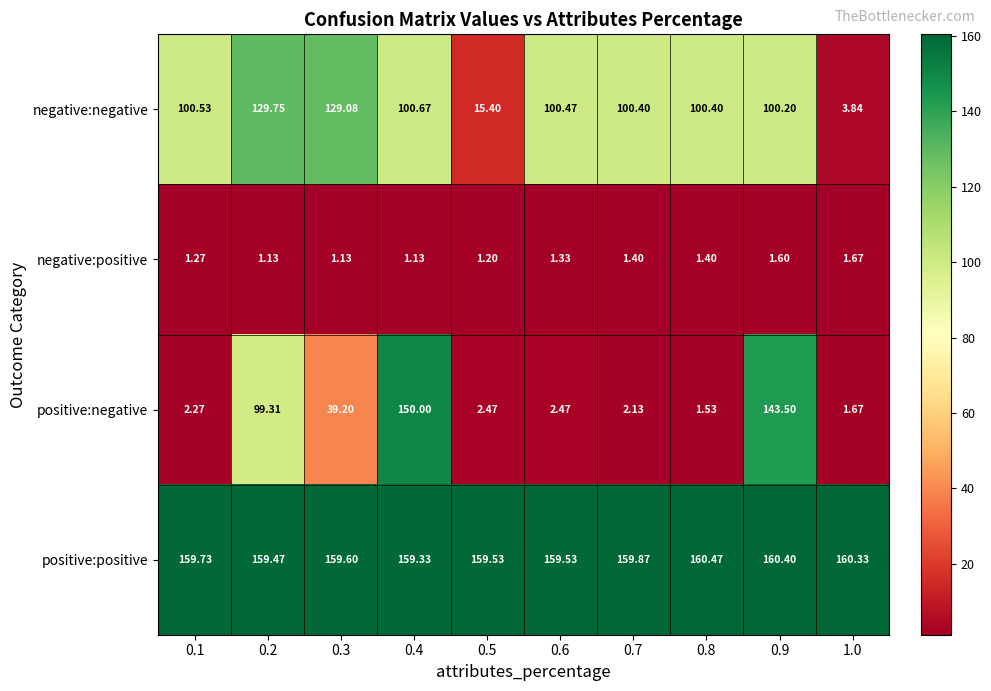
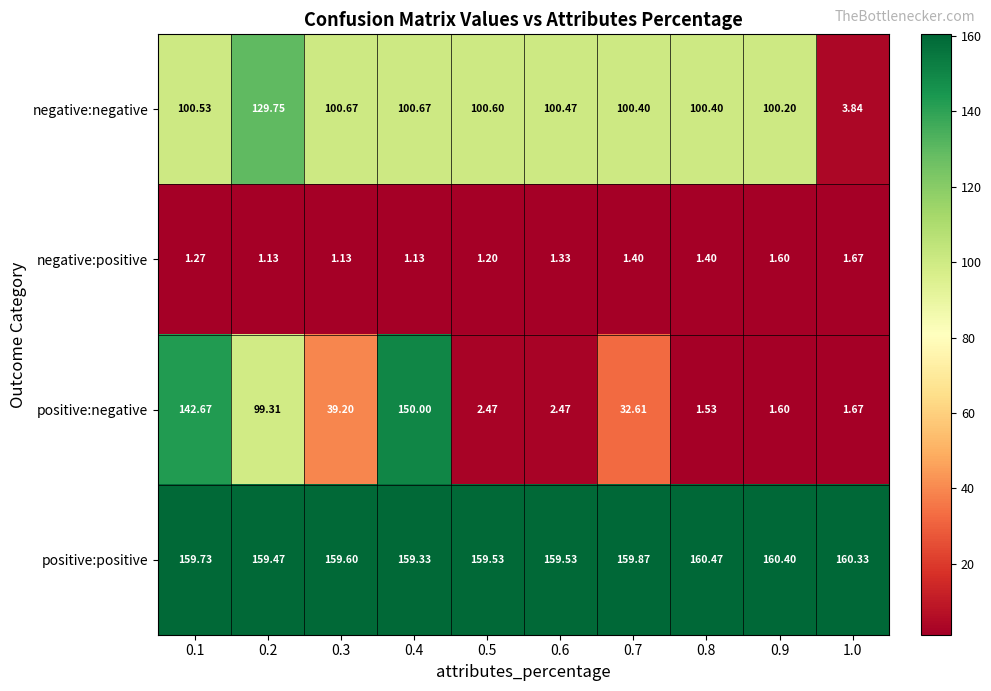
  {
    "negative:negative": {
      "0.1": 100.53,
      "0.2": 129.75,
-     "0.3": 129.08,
+     "0.3": 100.67,
      "0.4": 100.67,
-     "0.5": 15.40,
+     "0.5": 100.60,
      "0.6": 100.47,
      "0.7": 100.40,
      "0.8": 100.40,
      "0.9": 100.20,
      "1.0": 3.84
    },
    "negative:positive": {
      "0.1": 1.27,
      "0.2": 1.13,
      "0.3": 1.13,
      "0.4": 1.13,
      "0.5": 1.20,
      "0.6": 1.33,
      "0.7": 1.40,
      "0.8": 1.40,
      "0.9": 1.60,
      "1.0": 1.67
    },
    "positive:negative": {
-     "0.1": 2.27,
+     "0.1": 142.67,
      "0.2": 99.31,
      "0.3": 39.20,
      "0.4": 150.00,
      "0.5": 2.47,
      "0.6": 2.47,
-     "0.7": 2.13,
+     "0.7": 32.61,
      "0.8": 1.53,
-     "0.9": 143.50,
+     "0.9": 1.60,
      "1.0": 1.67
    },
    "positive:positive": {
      "0.1": 159.73,
      "0.2": 159.47,
      "0.3": 159.60,
      "0.4": 159.33,
      "0.5": 159.53,
      "0.6": 159.53,
      "0.7": 159.87,
      "0.8": 160.47,
      "0.9": 160.40,
      "1.0": 160.33
    }
  }
